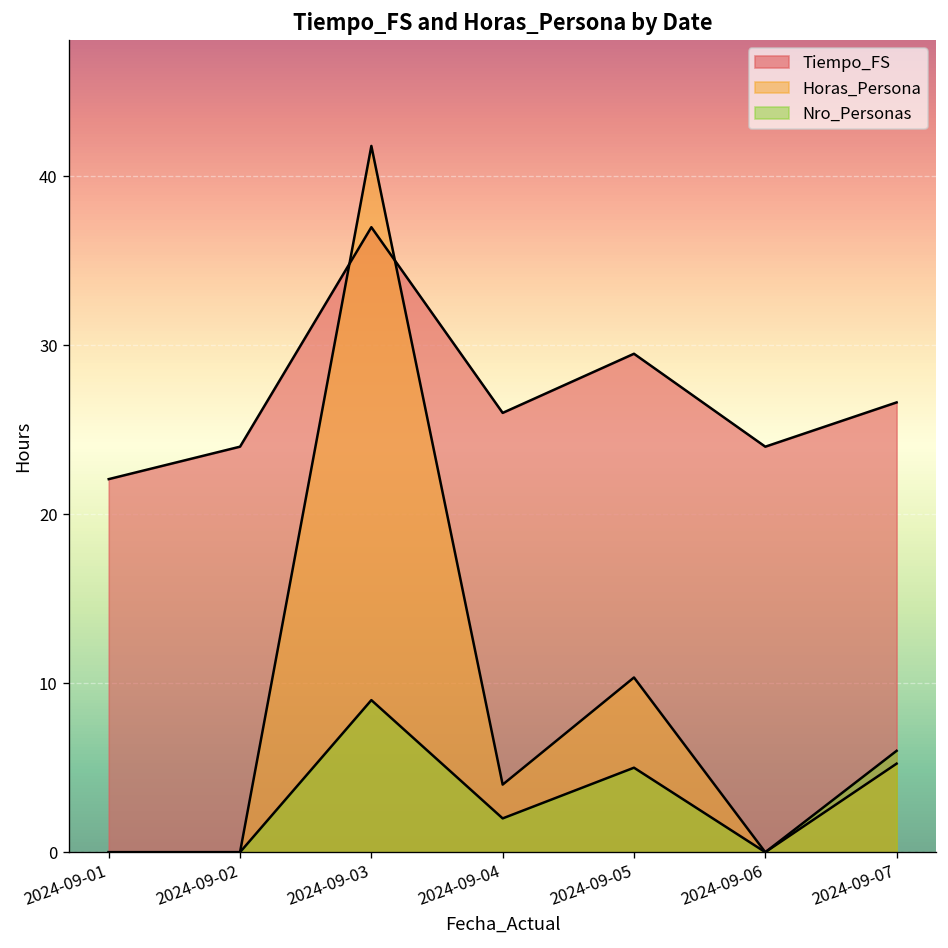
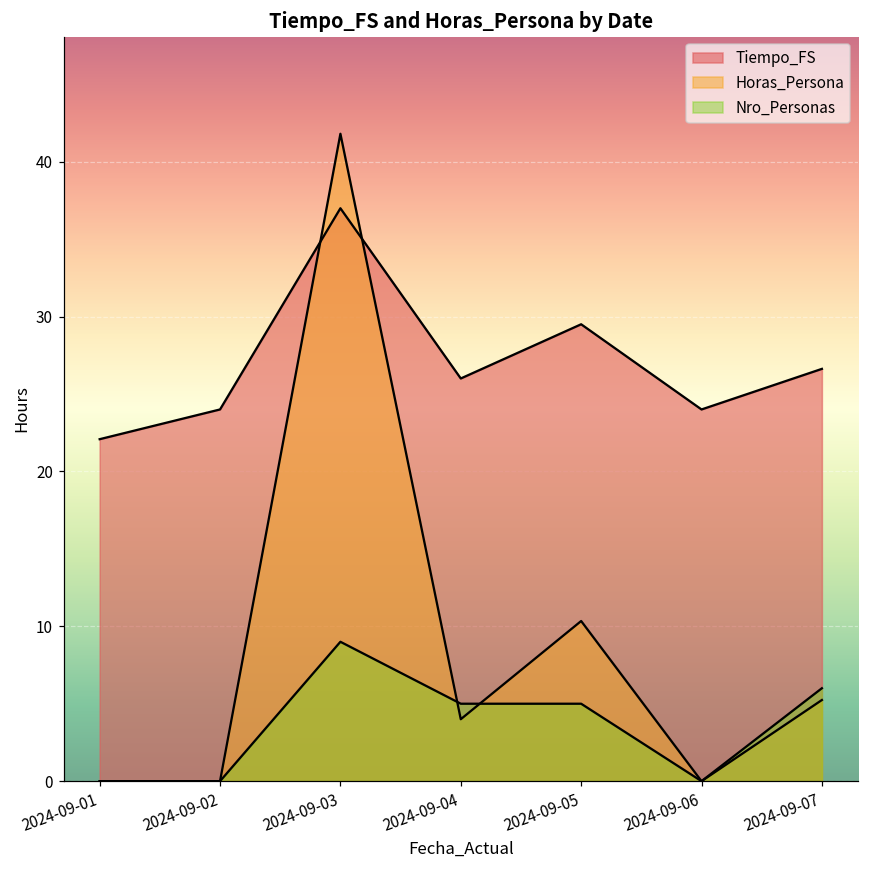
  {
    "Tiempo_FS": {
      "2024-09-01": 22,
      "2024-09-02": 24,
      "2024-09-03": 37,
      "2024-09-04": 26,
      "2024-09-05": 29.5,
      "2024-09-06": 24,
      "2024-09-07": 26.6
    },
    "Horas_Persona": {
      "2024-09-03": 41.8,
      "2024-09-04": 4,
      "2024-09-05": 10.3,
      "2024-09-07": 5.2
    },
    "Nro_Personas": {
      "2024-09-03": 9,
-     "2024-09-04": 2,
+     "2024-09-04": 5,
      "2024-09-05": 5,
      "2024-09-07": 6
    }
  }
